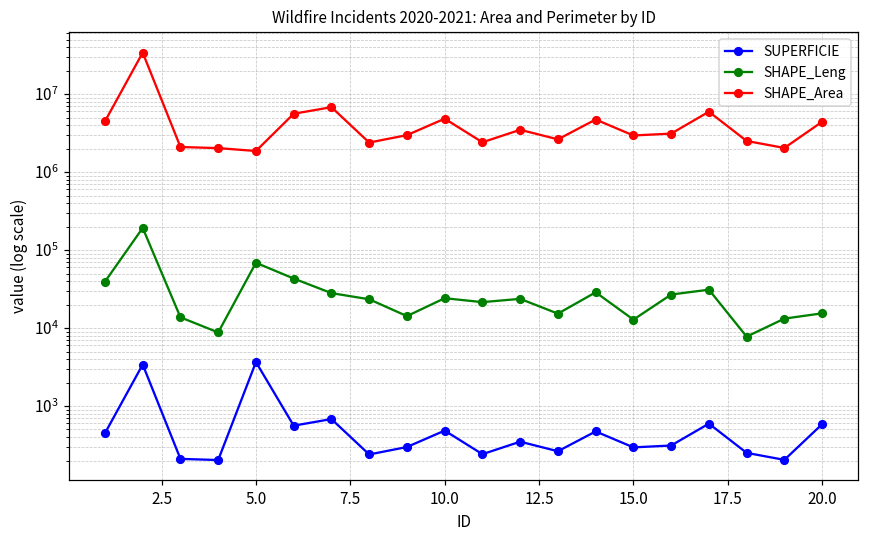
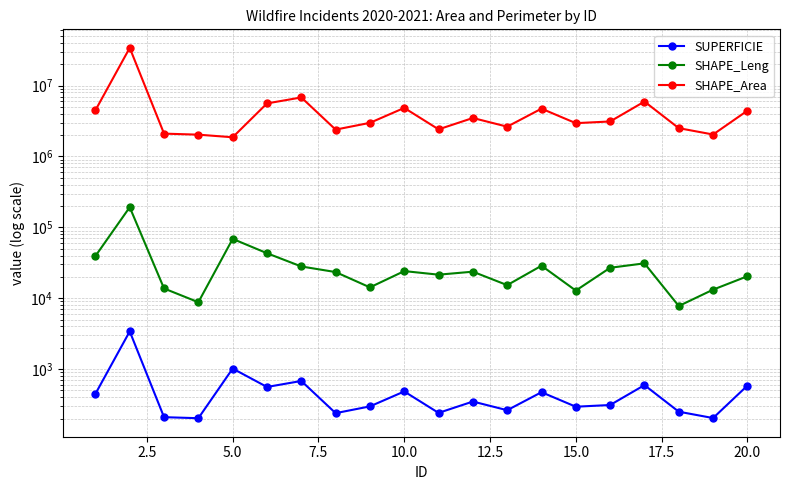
  {
    "SUPERFICIE": {
-     "5.0": 4000,
+     "5.0": 1000,
      "10.0": 500,
      "15.0": 290,
      "20.0": 600
    },
    "SHAPE_Leng": {
      "5.0": 70000,
      "10.0": 24000,
      "15.0": 13000,
-     "20.0": 15000
+     "20.0": 20000
    },
    "SHAPE_Area": {
      "5.0": 1900000,
      "10.0": 5000000,
      "15.0": 2900000,
      "20.0": 4000000
    }
  }
